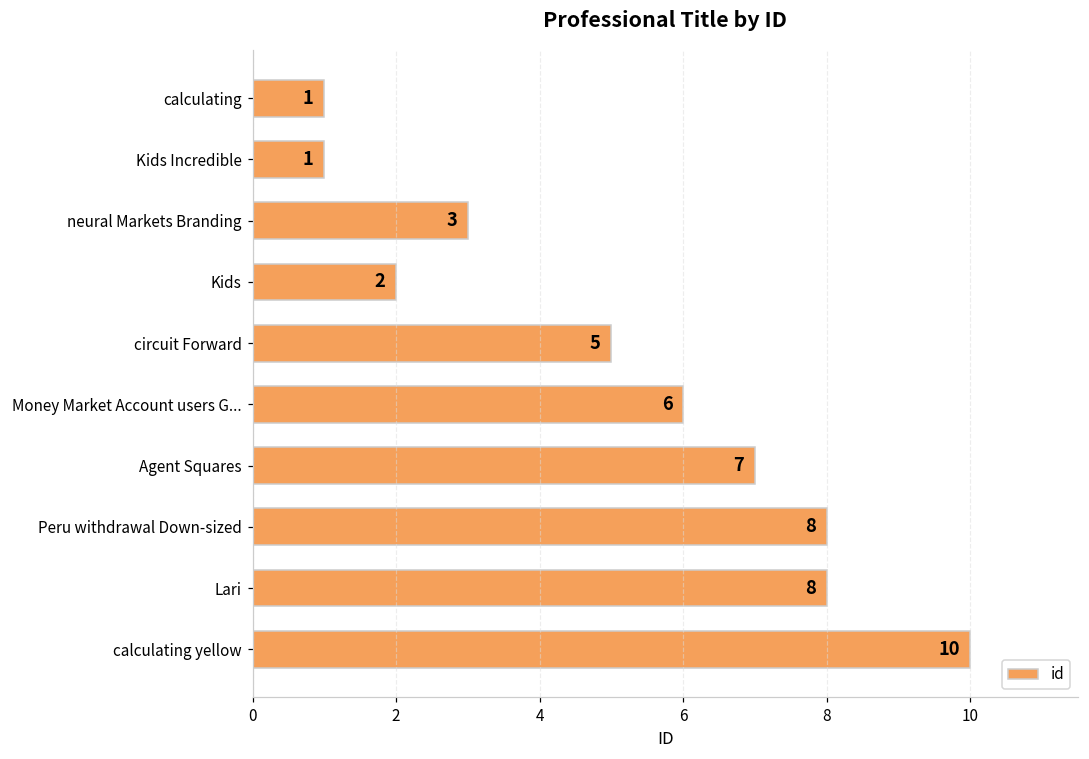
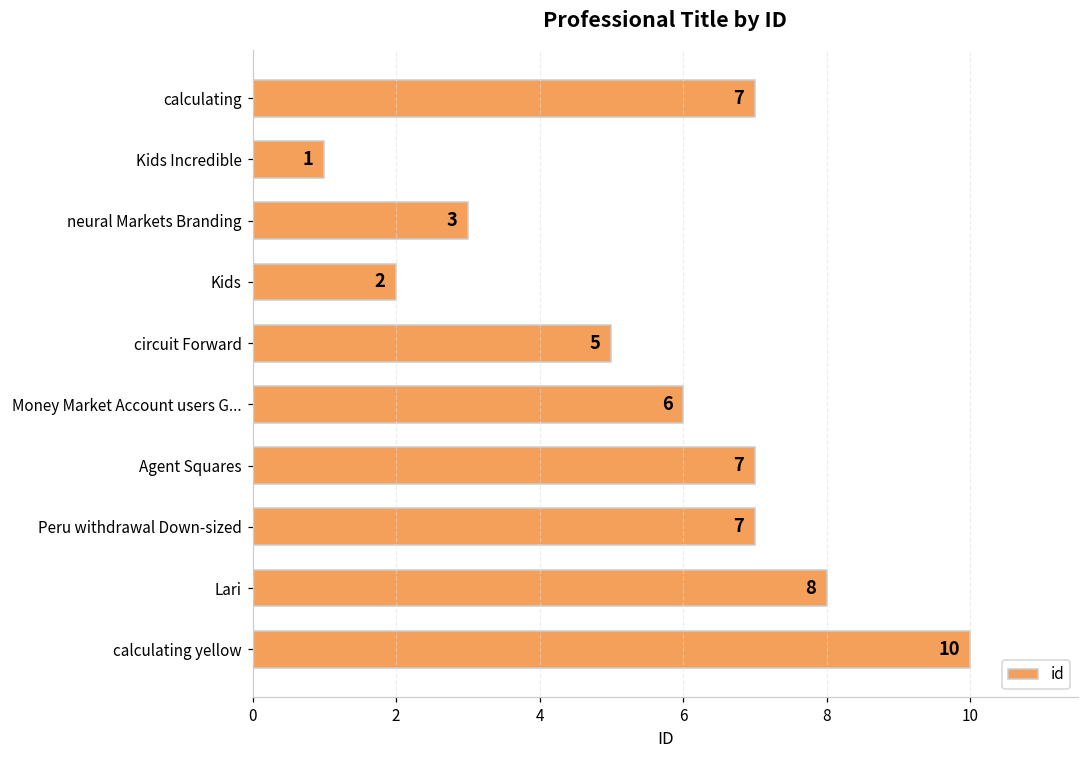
  {
-   "calculating": 1,
+   "calculating": 7,
    "Kids Incredible": 1,
    "neural Markets Branding": 3,
    "Kids": 2,
    "circuit Forward": 5,
    "Money Market Account users G...": 6,
    "Agent Squares": 7,
-   "Peru withdrawal Down-sized": 8,
+   "Peru withdrawal Down-sized": 7,
    "Lari": 8,
    "calculating yellow": 10
  }
